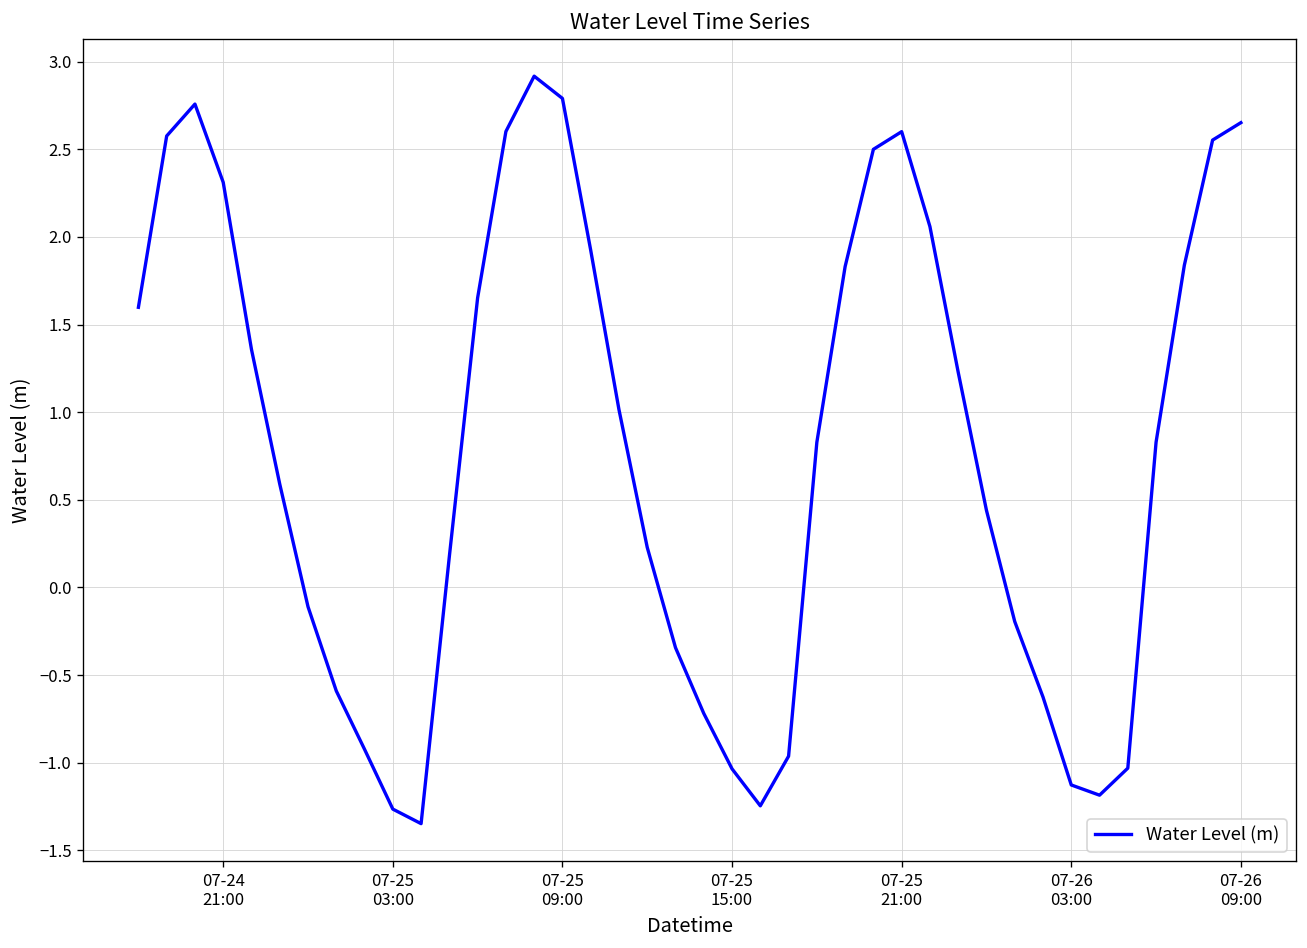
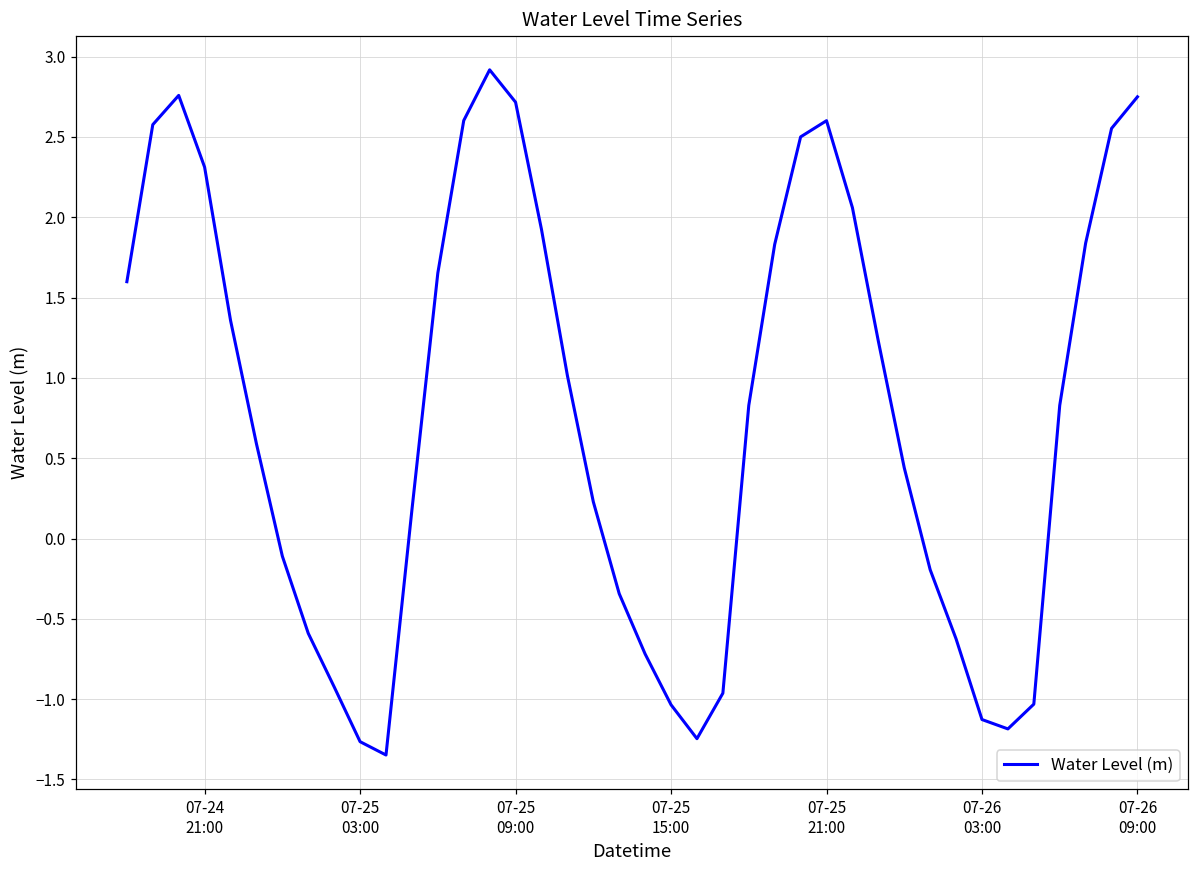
  {
    "07-24 21:00": 2.31,
    "07-25 03:00": -1.26,
-   "07-25 09:00": 2.79,
+   "07-25 09:00": 2.72,
    "07-25 15:00": -1.04,
    "07-25 21:00": 2.60,
    "07-26 03:00": -1.13,
-   "07-26 09:00": 2.65
+   "07-26 09:00": 2.75
  }
